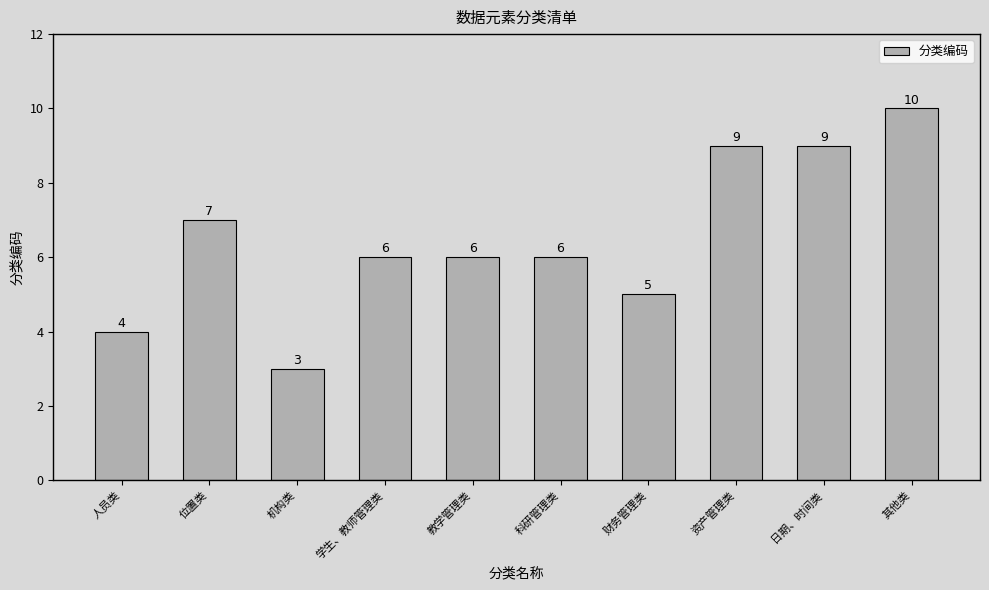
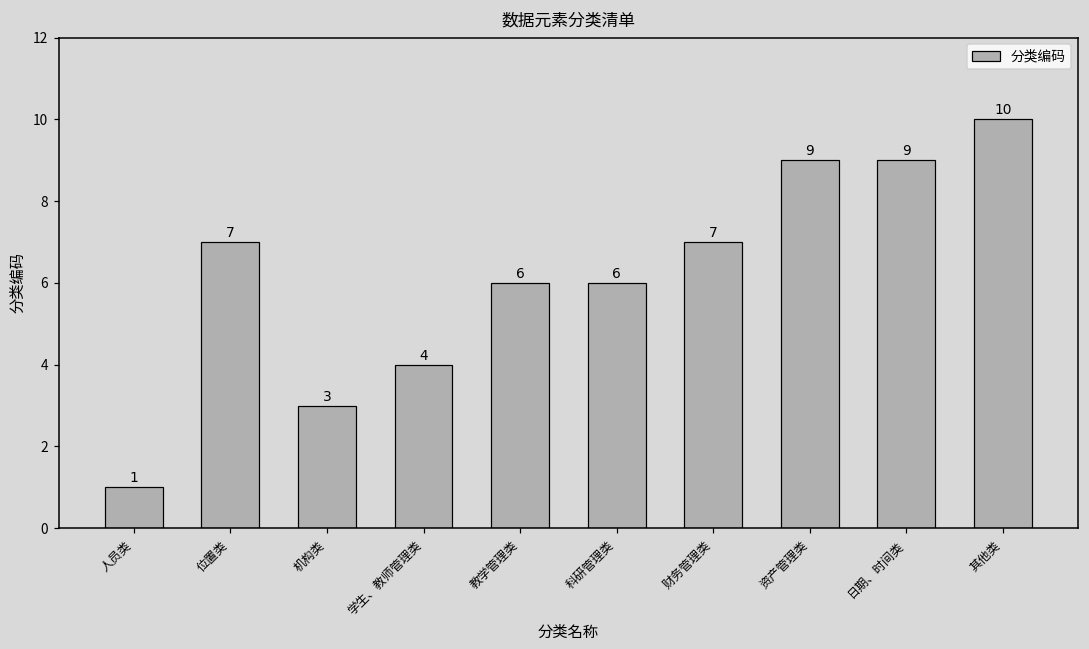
  {
-   "人员类": 4,
+   "人员类": 1,
    "位置类": 7,
    "机构类": 3,
-   "学生、教师管理类": 6,
+   "学生、教师管理类": 4,
    "教学管理类": 6,
    "科研管理类": 6,
-   "财务管理类": 5,
+   "财务管理类": 7,
    "资产管理类": 9,
    "日期、时间类": 9,
    "其他类": 10
  }
